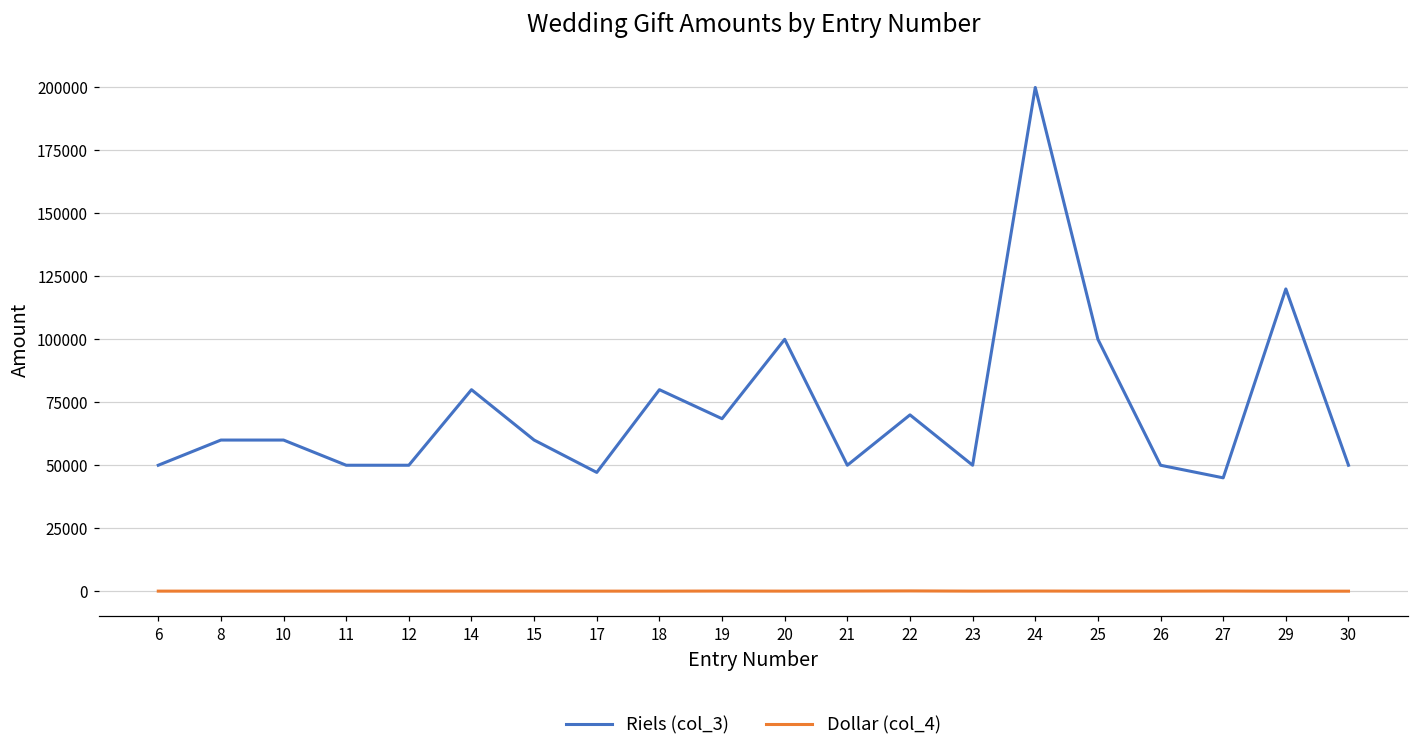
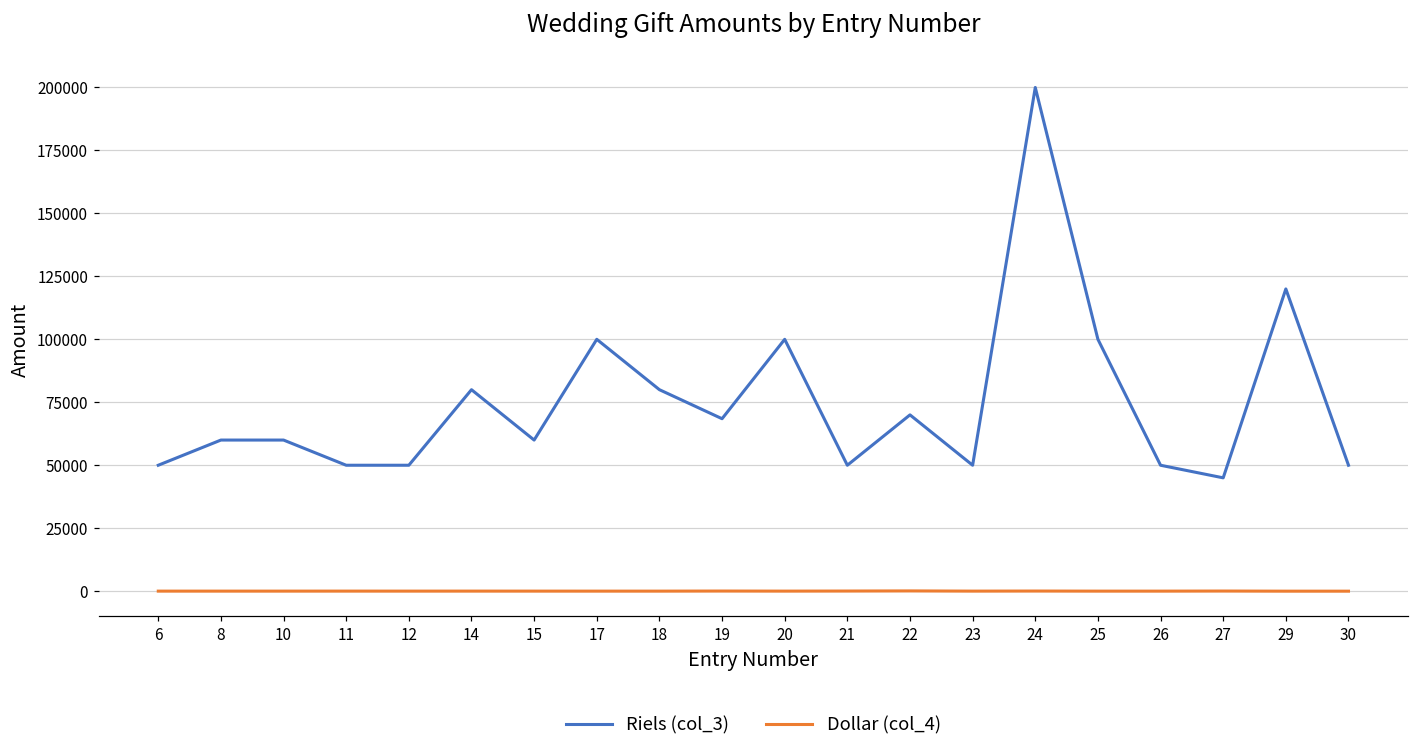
  {
    "Riels (col_3)": {
      "6": 50000,
      "8": 60000,
      "10": 60000,
      "11": 50000,
      "12": 50000,
      "14": 80000,
      "15": 60000,
-     "17": 47000,
+     "17": 100000,
      "18": 80000,
      "19": 68000,
      "20": 100000,
      "21": 50000,
      "22": 70000,
      "23": 50000,
      "24": 200000,
      "25": 100000,
      "26": 50000,
      "27": 45000,
      "29": 120000,
      "30": 50000
    },
    "Dollar (col_4)": {
      "6": 0,
      "8": 0,
      "10": 0,
      "11": 0,
      "12": 0,
      "14": 0,
      "15": 0,
      "17": 0,
      "18": 0,
      "19": 0,
      "20": 0,
      "21": 0,
      "22": 0,
      "23": 0,
      "24": 0,
      "25": 0,
      "26": 0,
      "27": 0,
      "29": 0,
      "30": 0
    }
  }
